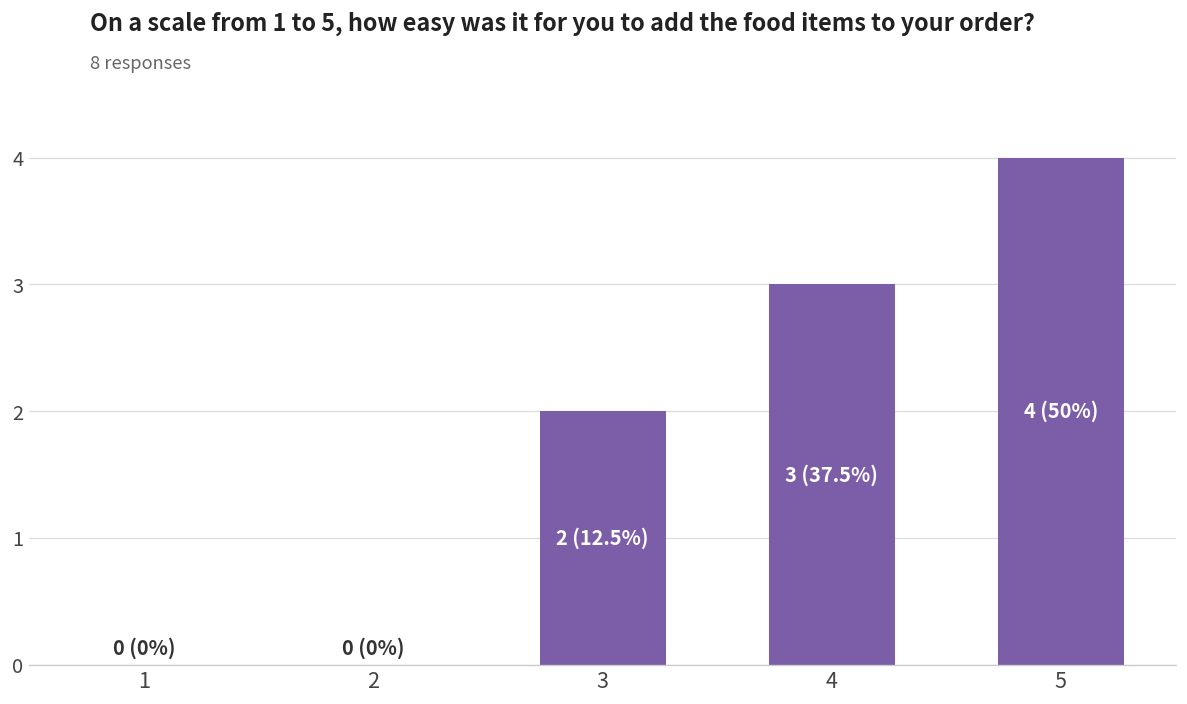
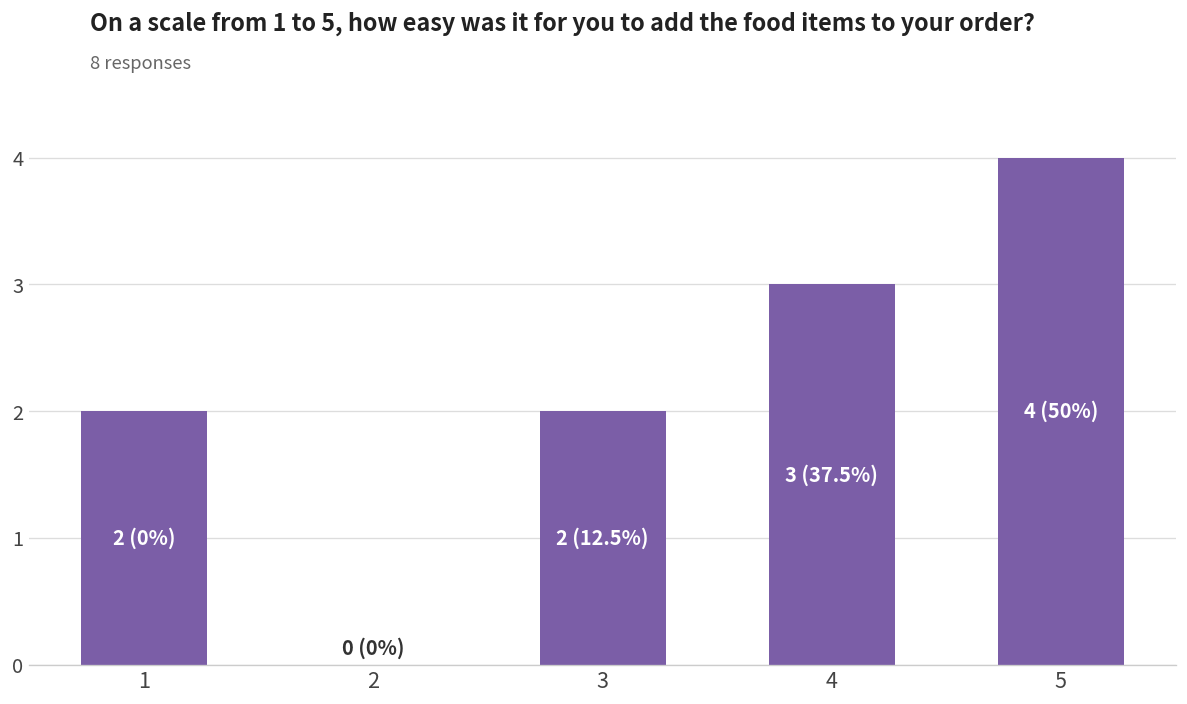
  {
-   "1": 0,
+   "1": 2,
    "2": 0,
    "3": 2,
    "4": 3,
    "5": 4
  }
